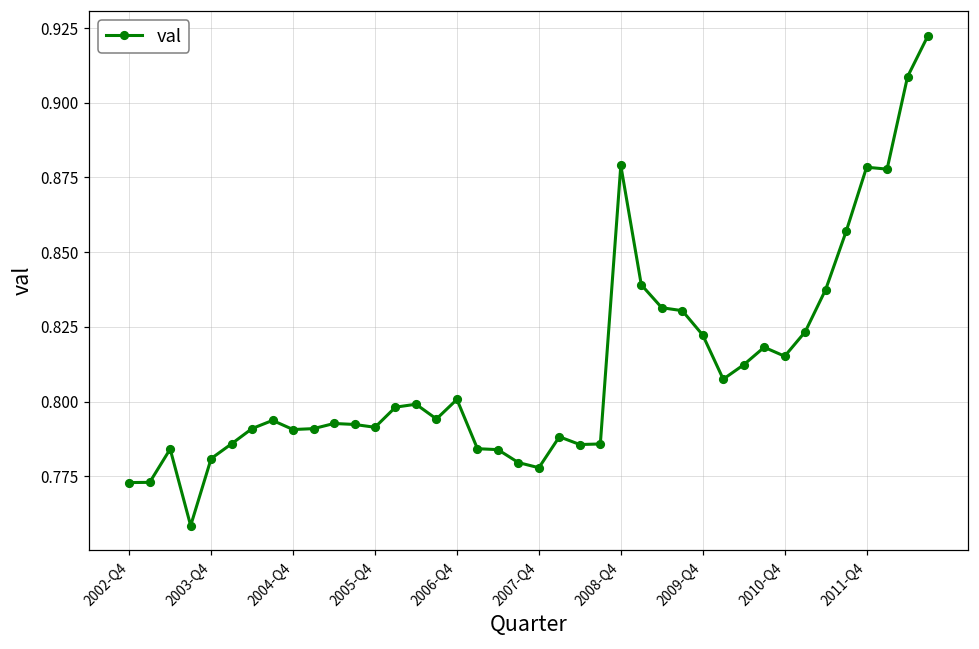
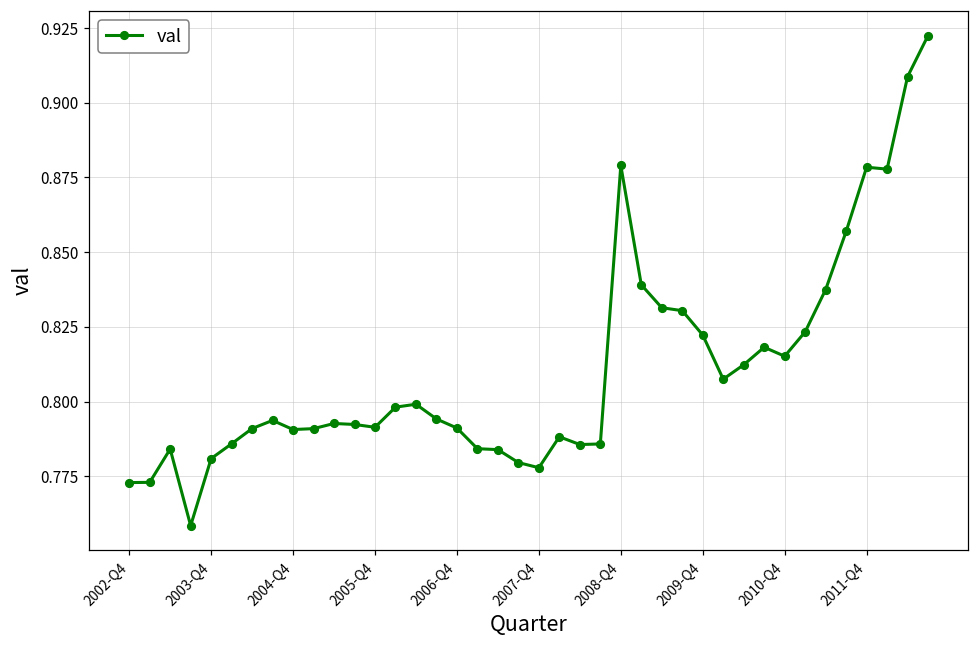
  {
    "2002-Q4": 0.773,
    "2003-Q4": 0.781,
    "2004-Q4": 0.791,
    "2005-Q4": 0.791,
-   "2006-Q4": 0.801,
+   "2006-Q4": 0.791,
    "2007-Q4": 0.778,
    "2008-Q4": 0.879,
    "2009-Q4": 0.822,
    "2010-Q4": 0.815,
    "2011-Q4": 0.878
  }
